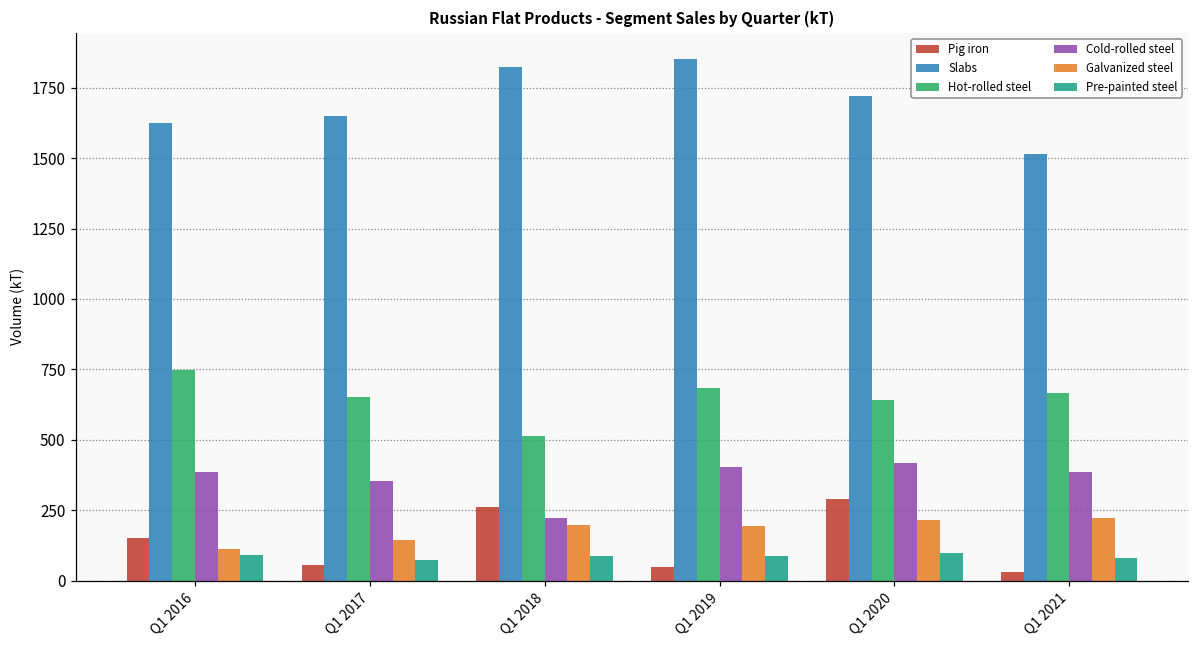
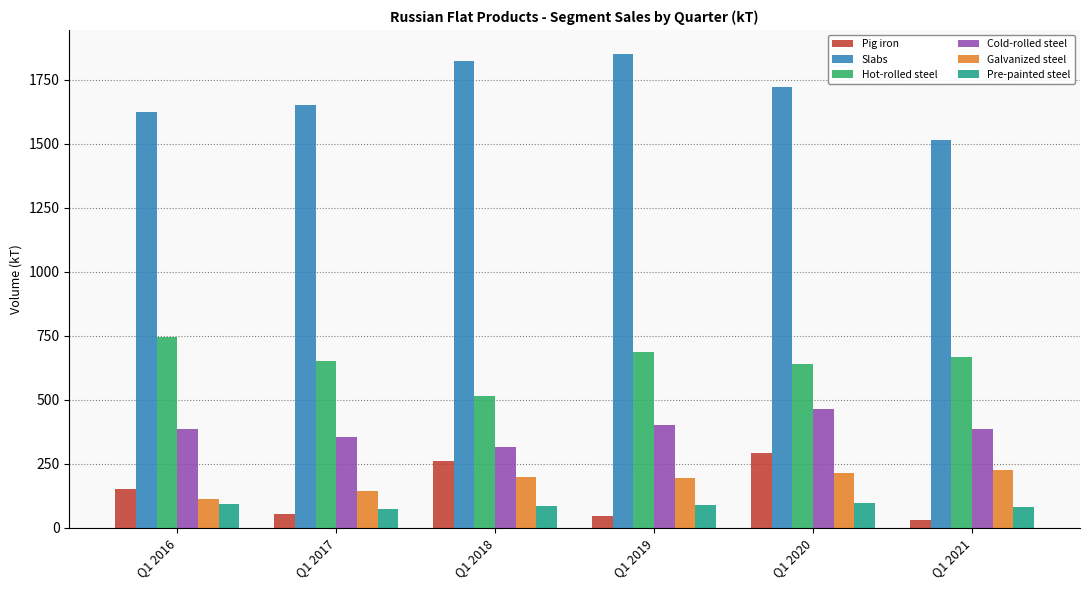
  {
    "Pig iron": {
      "Q1 2016": 150,
      "Q1 2017": 60,
      "Q1 2018": 260,
      "Q1 2019": 50,
      "Q1 2020": 290,
      "Q1 2021": 30
    },
    "Slabs": {
      "Q1 2016": 1630,
      "Q1 2017": 1650,
      "Q1 2018": 1820,
      "Q1 2019": 1850,
      "Q1 2020": 1720,
      "Q1 2021": 1510
    },
    "Cold-rolled steel": {
      "Q1 2016": 390,
      "Q1 2017": 350,
-     "Q1 2018": 220,
+     "Q1 2018": 320,
      "Q1 2019": 400,
-     "Q1 2020": 420,
+     "Q1 2020": 460,
      "Q1 2021": 390
    },
    "Galvanized steel": {
      "Q1 2016": 110,
      "Q1 2017": 140,
      "Q1 2018": 200,
      "Q1 2019": 200,
      "Q1 2020": 220,
      "Q1 2021": 220
    }
  }
